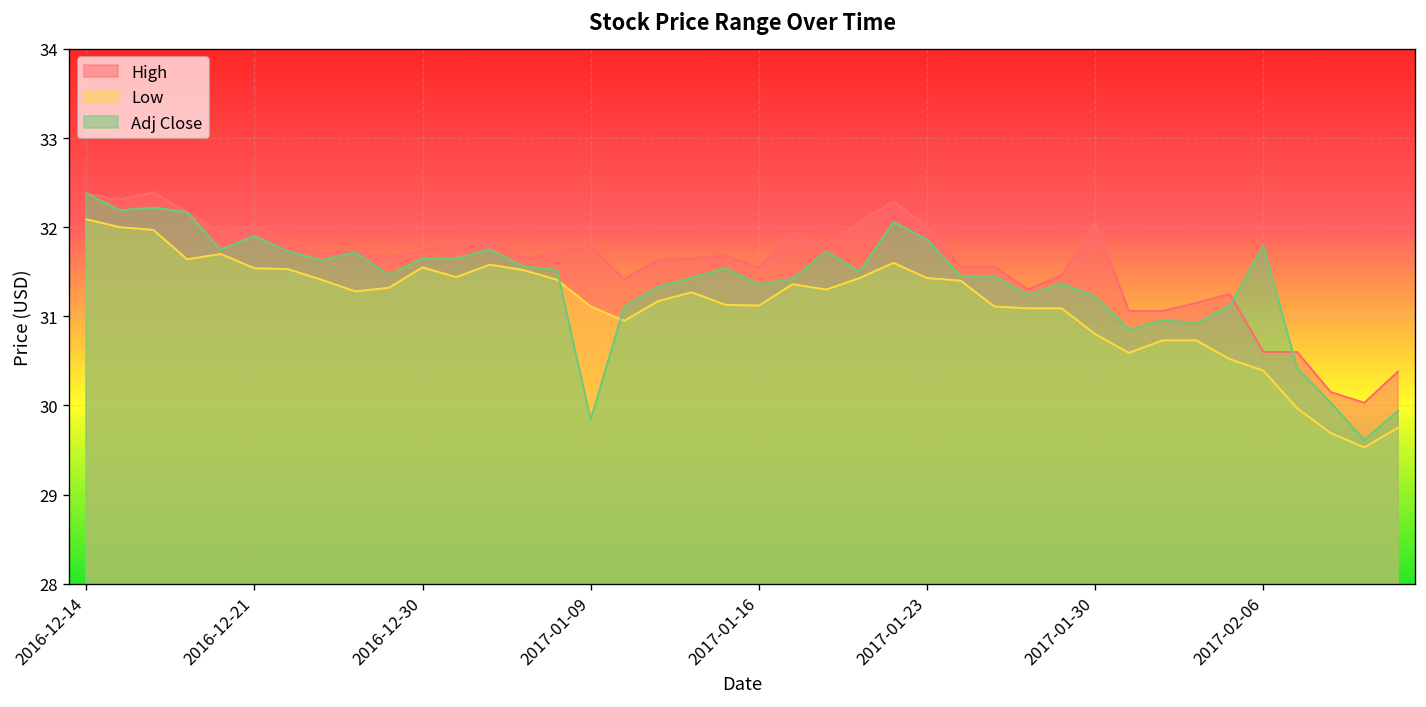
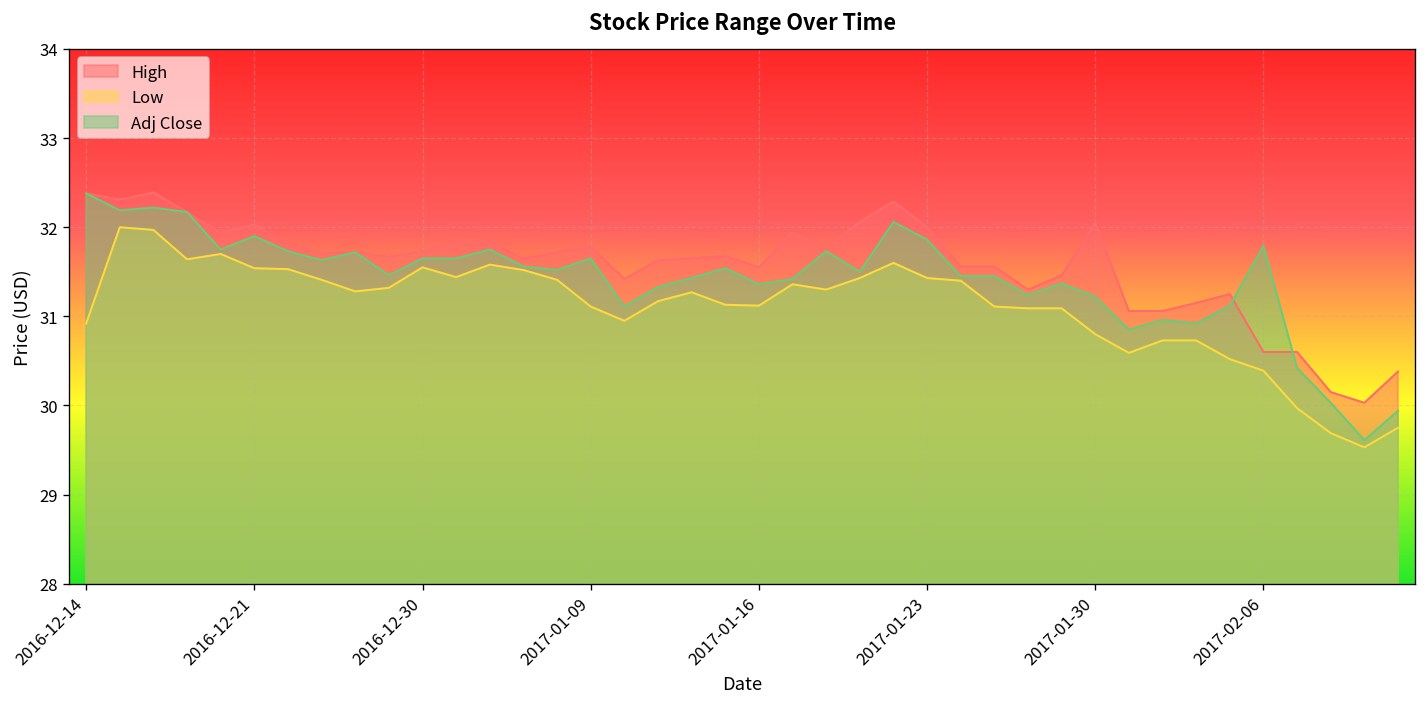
  {
    "High": {
      "2016-12-21": 32.0,
      "2016-12-30": 31.7,
      "2017-01-09": 31.8,
      "2017-01-16": 31.5,
      "2017-01-23": 32.0,
      "2017-01-30": 32.0,
      "2017-02-06": 30.6
    },
    "Low": {
-     "2016-12-14": 32.1,
+     "2016-12-14": 30.9,
      "2016-12-21": 31.5,
      "2016-12-30": 31.5,
      "2017-01-09": 31.1,
      "2017-01-16": 31.1,
      "2017-01-23": 31.4,
      "2017-01-30": 30.8,
      "2017-02-06": 30.4
    },
    "Adj Close": {
      "2016-12-21": 31.9,
      "2016-12-30": 31.7,
-     "2017-01-09": 29.8,
+     "2017-01-09": 31.7,
      "2017-01-16": 31.4,
      "2017-01-23": 31.9,
      "2017-01-30": 31.2,
      "2017-02-06": 31.8
    }
  }
